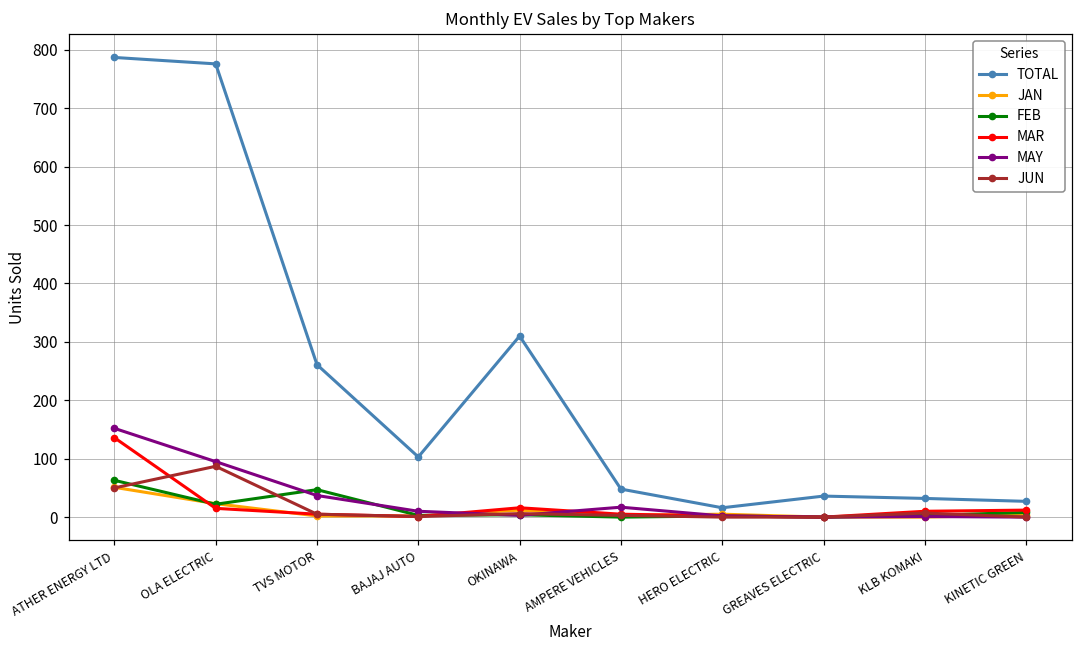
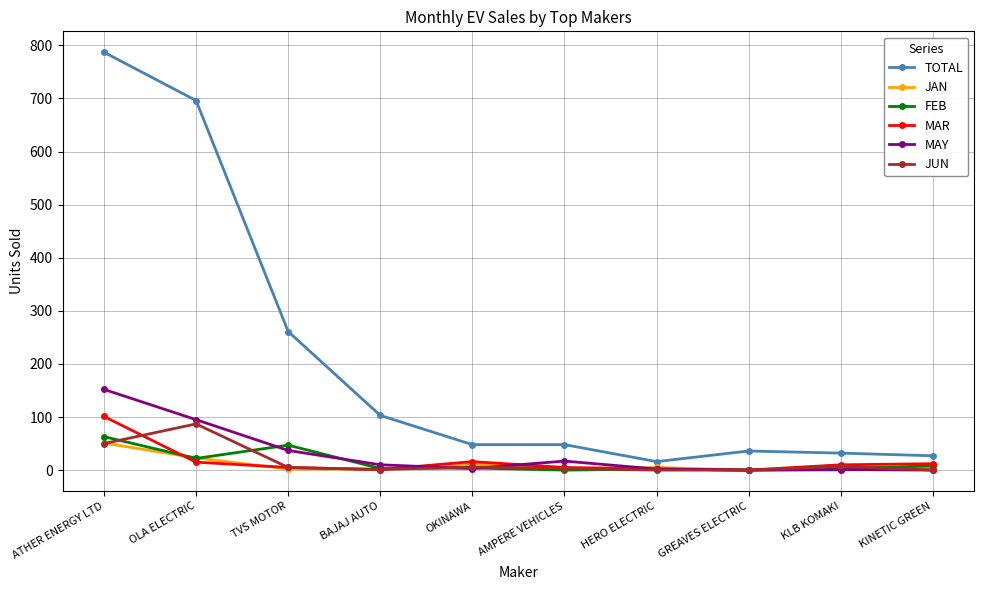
  {
    "TOTAL": {
      "ATHER ENERGY LTD": 790,
-     "OLA ELECTRIC": 780,
+     "OLA ELECTRIC": 700,
      "TVS MOTOR": 260,
      "BAJAJ AUTO": 100,
-     "OKINAWA": 310,
+     "OKINAWA": 50,
      "AMPERE VEHICLES": 50,
      "HERO ELECTRIC": 20,
      "GREAVES ELECTRIC": 40,
      "KLB KOMAKI": 30,
      "KINETIC GREEN": 30
    },
    "FEB": {
      "ATHER ENERGY LTD": 60,
      "TVS MOTOR": 50
    },
    "MAR": {
-     "ATHER ENERGY LTD": 140,
+     "ATHER ENERGY LTD": 100,
      "OLA ELECTRIC": 20
    },
    "MAY": {
      "ATHER ENERGY LTD": 150,
      "OLA ELECTRIC": 100,
      "TVS MOTOR": 40,
      "BAJAJ AUTO": 10,
      "AMPERE VEHICLES": 20
    },
    "JUN": {
      "OLA ELECTRIC": 90
    }
  }
